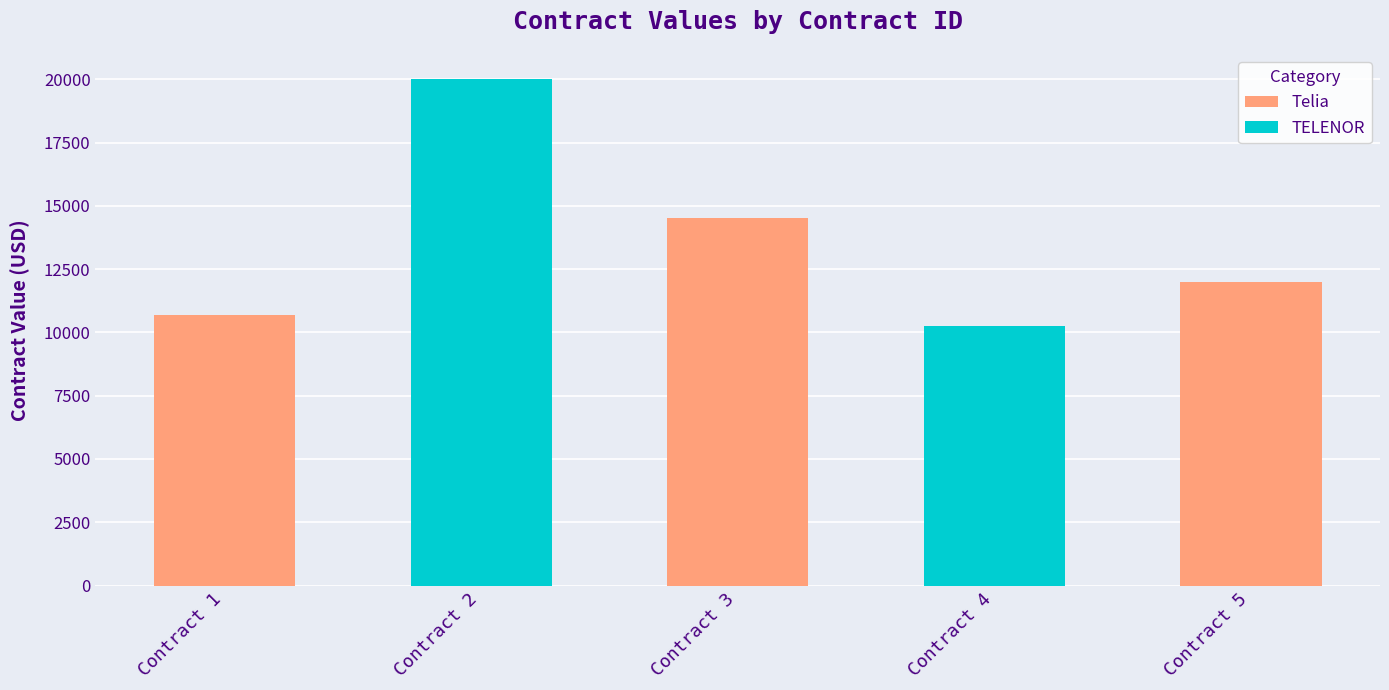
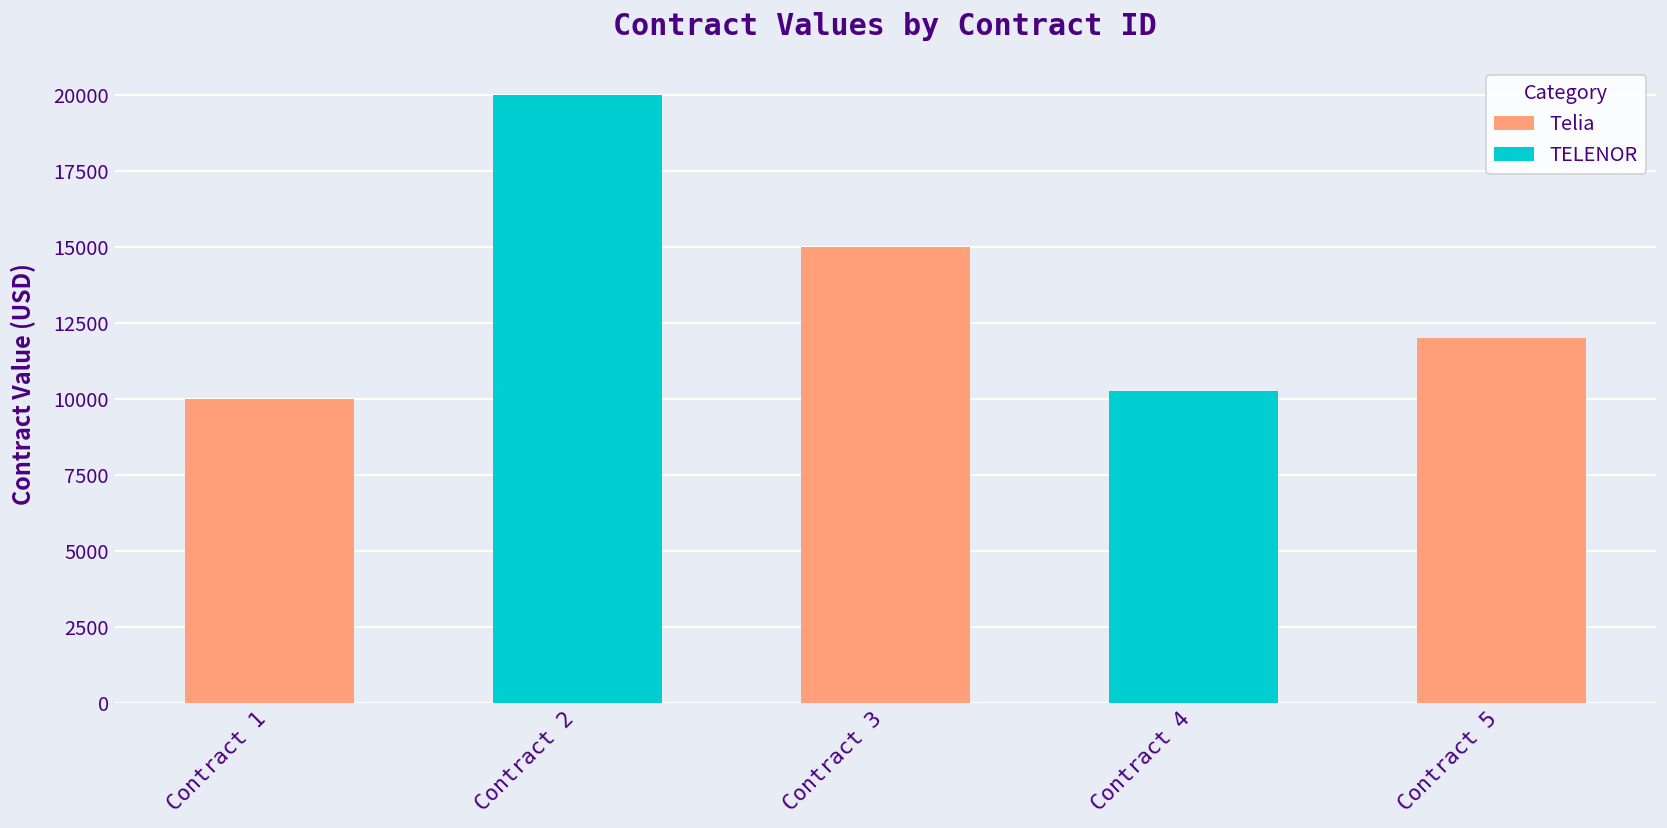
  {
-   "Contract 1": 10700,
+   "Contract 1": 10000,
    "Contract 2": 20000,
-   "Contract 3": 14500,
+   "Contract 3": 15000,
    "Contract 4": 10300,
    "Contract 5": 12000
  }
